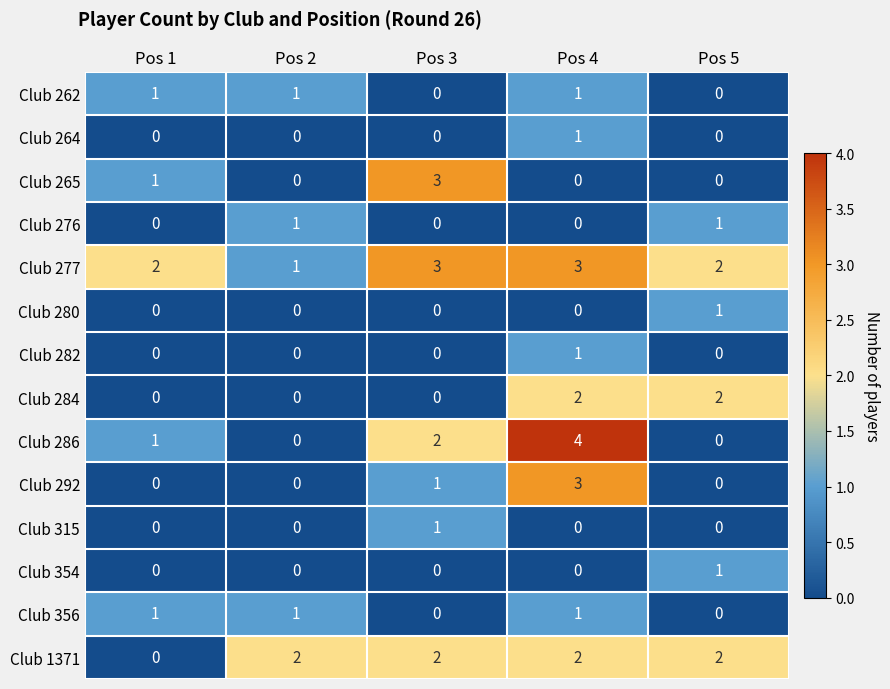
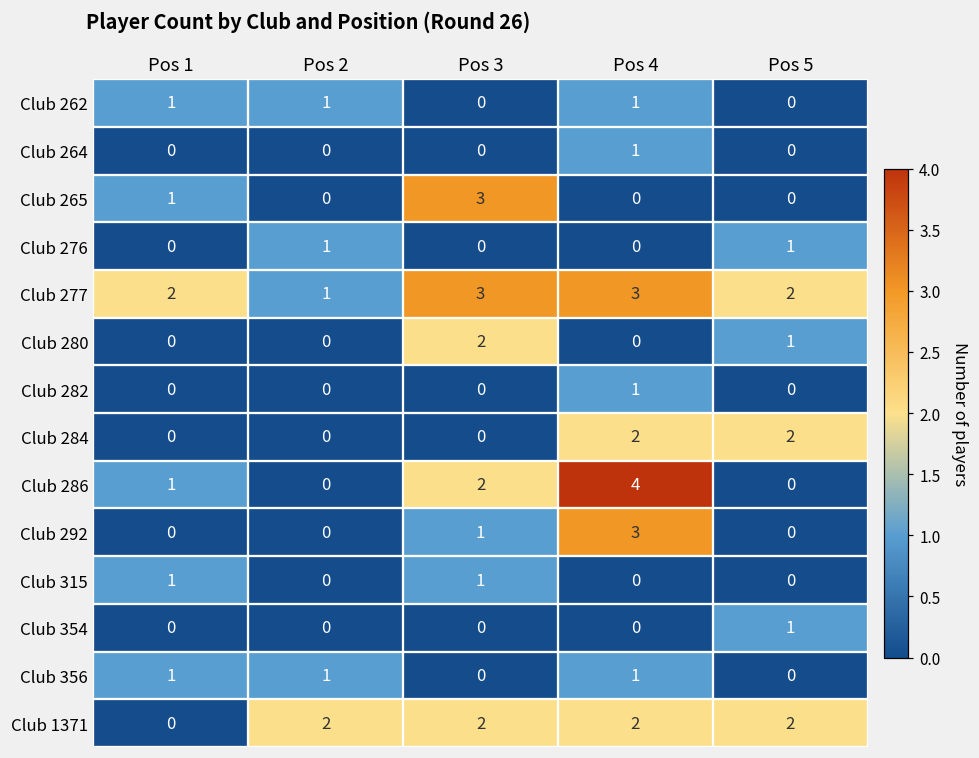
  {
    "Club 262": {
      "Pos 1": 1,
      "Pos 2": 1,
      "Pos 3": 0,
      "Pos 4": 1,
      "Pos 5": 0
    },
    "Club 264": {
      "Pos 1": 0,
      "Pos 2": 0,
      "Pos 3": 0,
      "Pos 4": 1,
      "Pos 5": 0
    },
    "Club 265": {
      "Pos 1": 1,
      "Pos 2": 0,
      "Pos 3": 3,
      "Pos 4": 0,
      "Pos 5": 0
    },
    "Club 276": {
      "Pos 1": 0,
      "Pos 2": 1,
      "Pos 3": 0,
      "Pos 4": 0,
      "Pos 5": 1
    },
    "Club 277": {
      "Pos 1": 2,
      "Pos 2": 1,
      "Pos 3": 3,
      "Pos 4": 3,
      "Pos 5": 2
    },
    "Club 280": {
      "Pos 1": 0,
      "Pos 2": 0,
-     "Pos 3": 0,
+     "Pos 3": 2,
      "Pos 4": 0,
      "Pos 5": 1
    },
    "Club 282": {
      "Pos 1": 0,
      "Pos 2": 0,
      "Pos 3": 0,
      "Pos 4": 1,
      "Pos 5": 0
    },
    "Club 284": {
      "Pos 1": 0,
      "Pos 2": 0,
      "Pos 3": 0,
      "Pos 4": 2,
      "Pos 5": 2
    },
    "Club 286": {
      "Pos 1": 1,
      "Pos 2": 0,
      "Pos 3": 2,
      "Pos 4": 4,
      "Pos 5": 0
    },
    "Club 292": {
      "Pos 1": 0,
      "Pos 2": 0,
      "Pos 3": 1,
      "Pos 4": 3,
      "Pos 5": 0
    },
    "Club 315": {
-     "Pos 1": 0,
+     "Pos 1": 1,
      "Pos 2": 0,
      "Pos 3": 1,
      "Pos 4": 0,
      "Pos 5": 0
    },
    "Club 354": {
      "Pos 1": 0,
      "Pos 2": 0,
      "Pos 3": 0,
      "Pos 4": 0,
      "Pos 5": 1
    },
    "Club 356": {
      "Pos 1": 1,
      "Pos 2": 1,
      "Pos 3": 0,
      "Pos 4": 1,
      "Pos 5": 0
    },
    "Club 1371": {
      "Pos 1": 0,
      "Pos 2": 2,
      "Pos 3": 2,
      "Pos 4": 2,
      "Pos 5": 2
    }
  }
